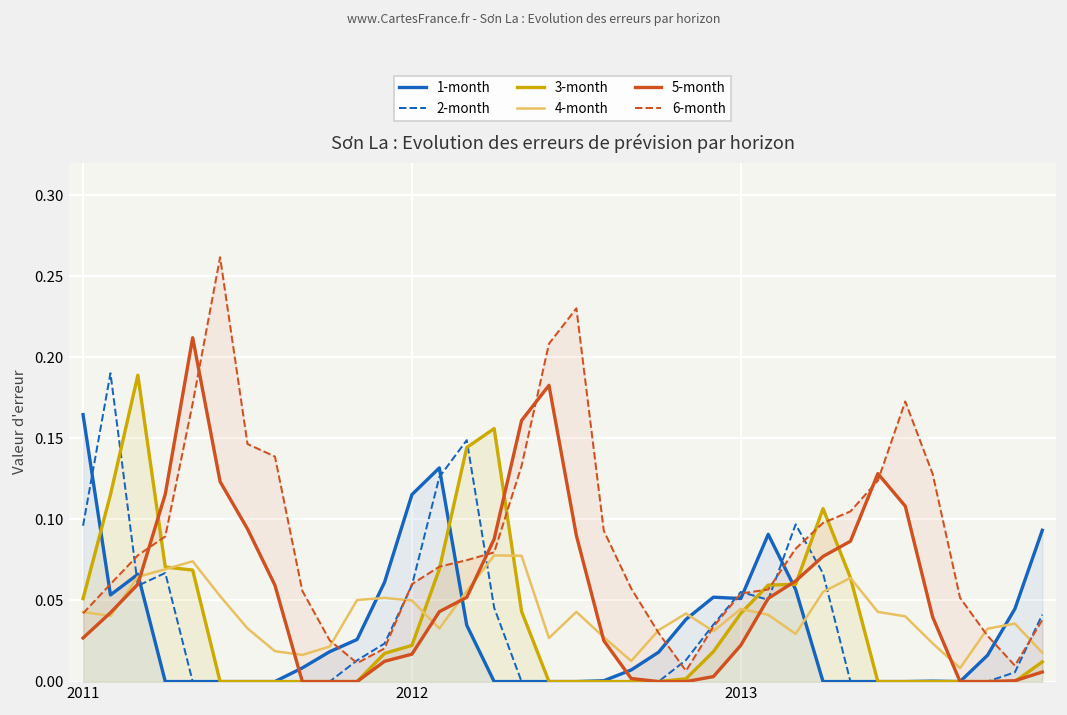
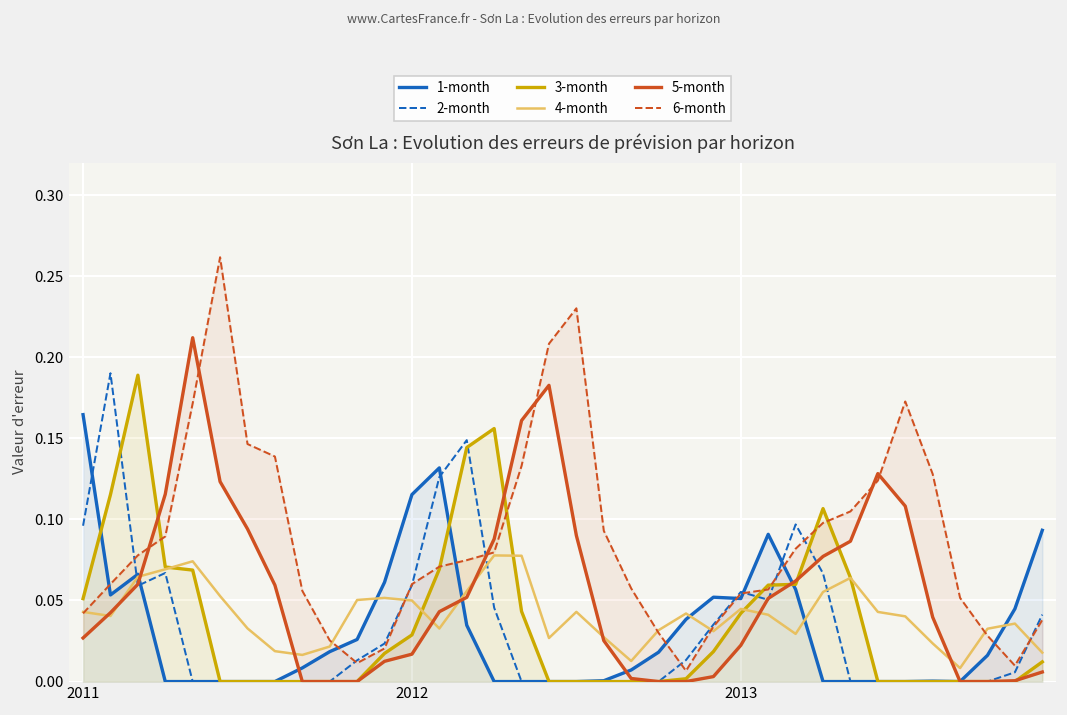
  {
    "3-month": {
      "2011": 0.051,
-     "2012": 0.022,
+     "2012": 0.029,
      "2013": 0.042
    },
    "4-month": {
      "2012": 0.050,
      "2013": 0.045
    }
  }
